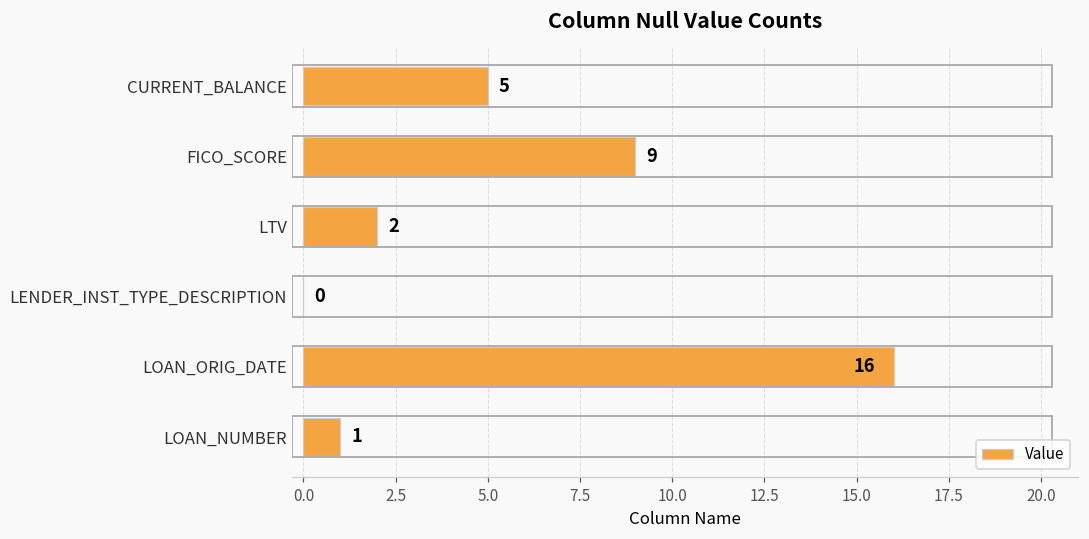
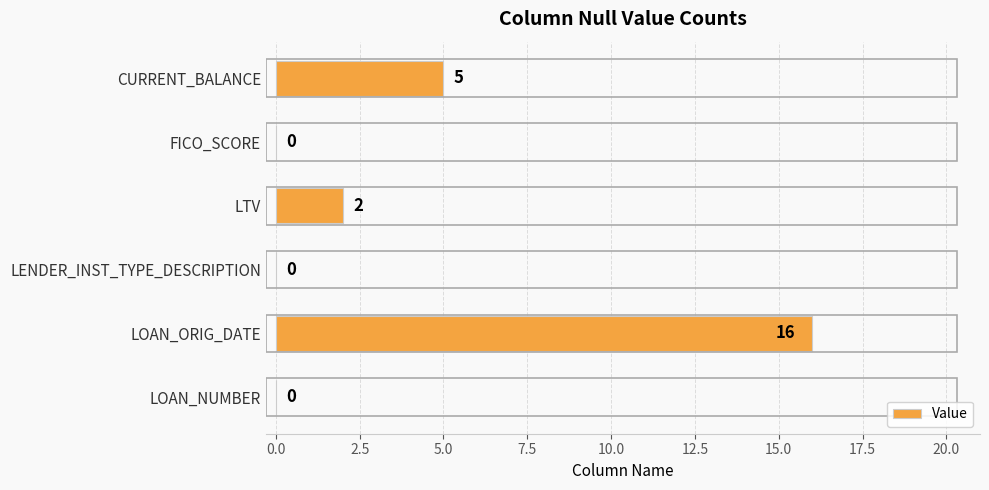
  {
    "CURRENT_BALANCE": 5,
-   "FICO_SCORE": 9,
+   "FICO_SCORE": 0,
    "LTV": 2,
    "LENDER_INST_TYPE_DESCRIPTION": 0,
    "LOAN_ORIG_DATE": 16,
-   "LOAN_NUMBER": 1
+   "LOAN_NUMBER": 0
  }
